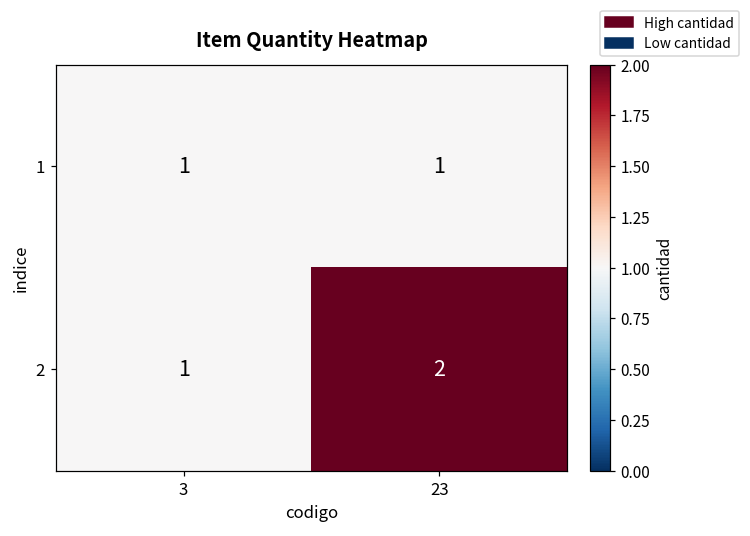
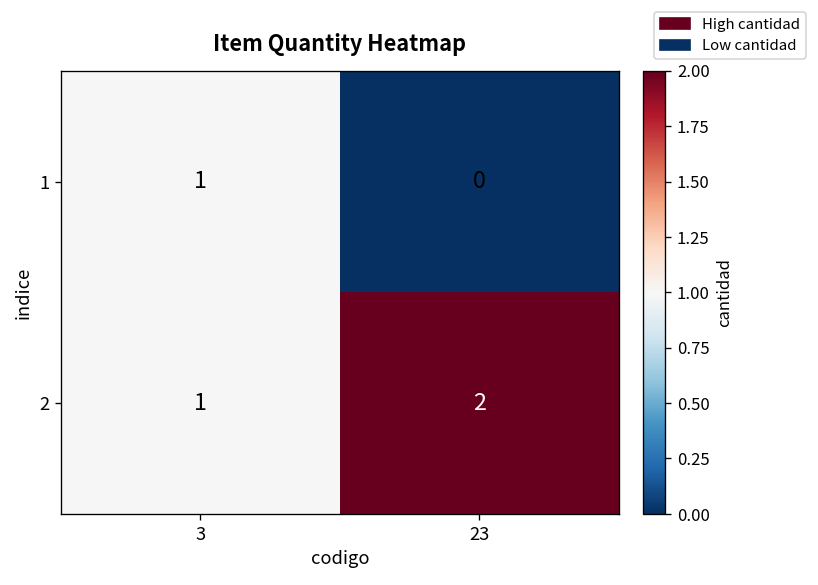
  {
    "1": {
      "3": 1,
-     "23": 1
+     "23": 0
    },
    "2": {
      "3": 1,
      "23": 2
    }
  }
